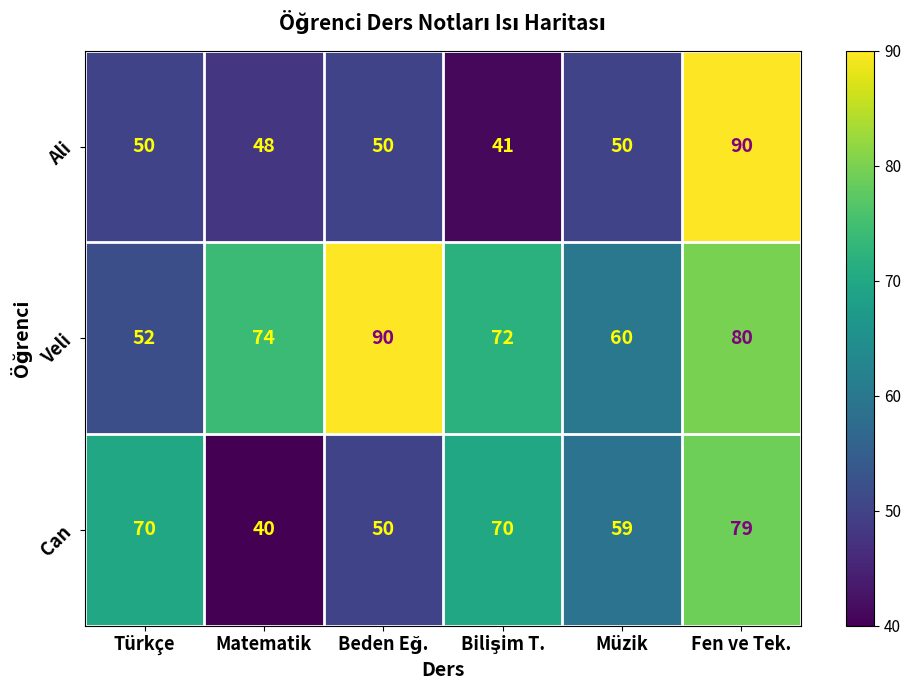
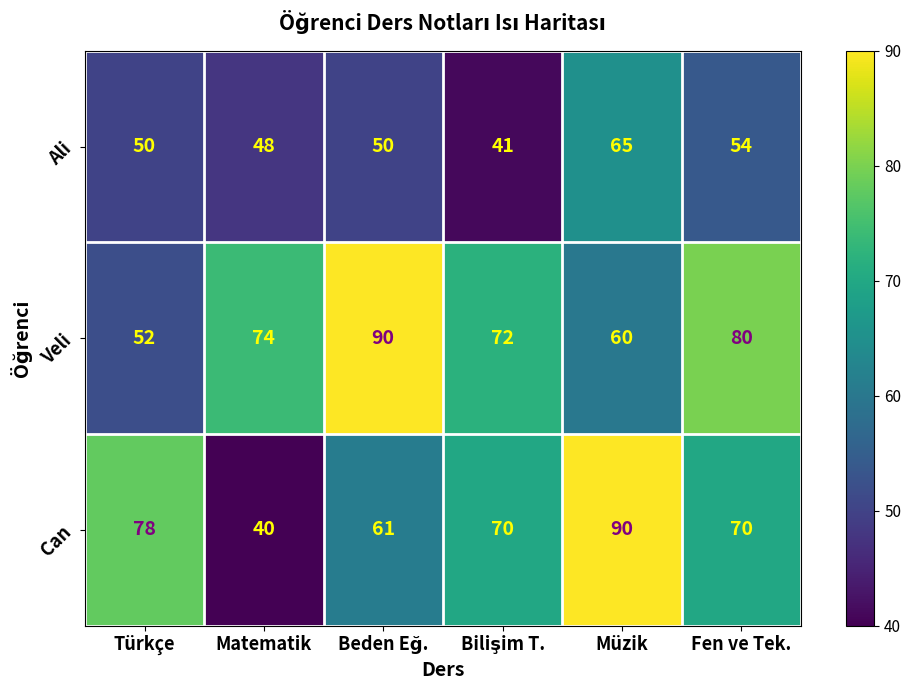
  {
    "Ali": {
      "Türkçe": 50,
      "Matematik": 48,
      "Beden Eğ.": 50,
      "Bilişim T.": 41,
-     "Müzik": 50,
-     "Fen ve Tek.": 90
+     "Müzik": 65,
+     "Fen ve Tek.": 54
    },
    "Veli": {
      "Türkçe": 52,
      "Matematik": 74,
      "Beden Eğ.": 90,
      "Bilişim T.": 72,
      "Müzik": 60,
      "Fen ve Tek.": 80
    },
    "Can": {
-     "Türkçe": 70,
+     "Türkçe": 78,
      "Matematik": 40,
-     "Beden Eğ.": 50,
+     "Beden Eğ.": 61,
      "Bilişim T.": 70,
-     "Müzik": 59,
-     "Fen ve Tek.": 79
+     "Müzik": 90,
+     "Fen ve Tek.": 70
    }
  }
